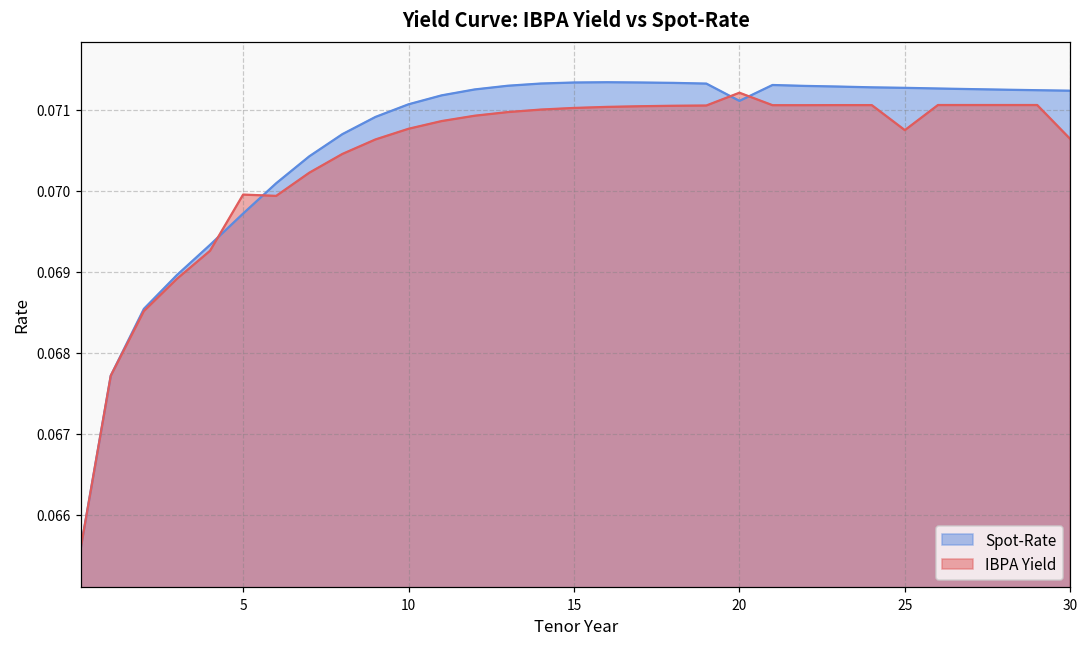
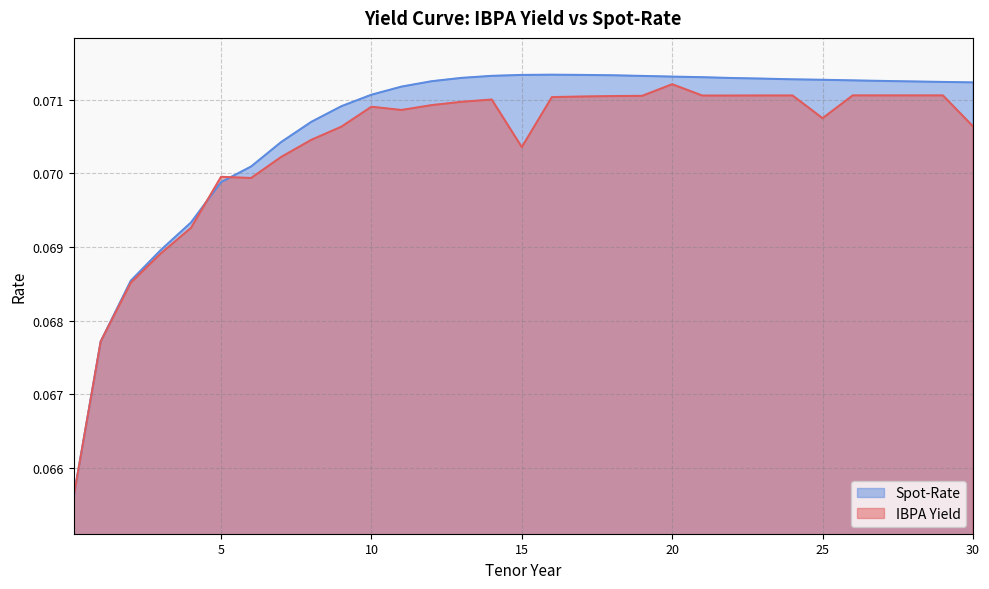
  {
    "Spot-Rate": {
-     "5": 0.0697,
+     "5": 0.0699,
      "10": 0.0711,
      "15": 0.0713,
-     "20": 0.0711,
+     "20": 0.0713,
      "25": 0.0713,
      "30": 0.0712
    },
    "IBPA Yield": {
      "5": 0.0700,
-     "10": 0.0708,
-     "15": 0.0710,
+     "10": 0.0709,
+     "15": 0.0704,
      "20": 0.0712,
      "25": 0.0708,
      "30": 0.0706
    }
  }
